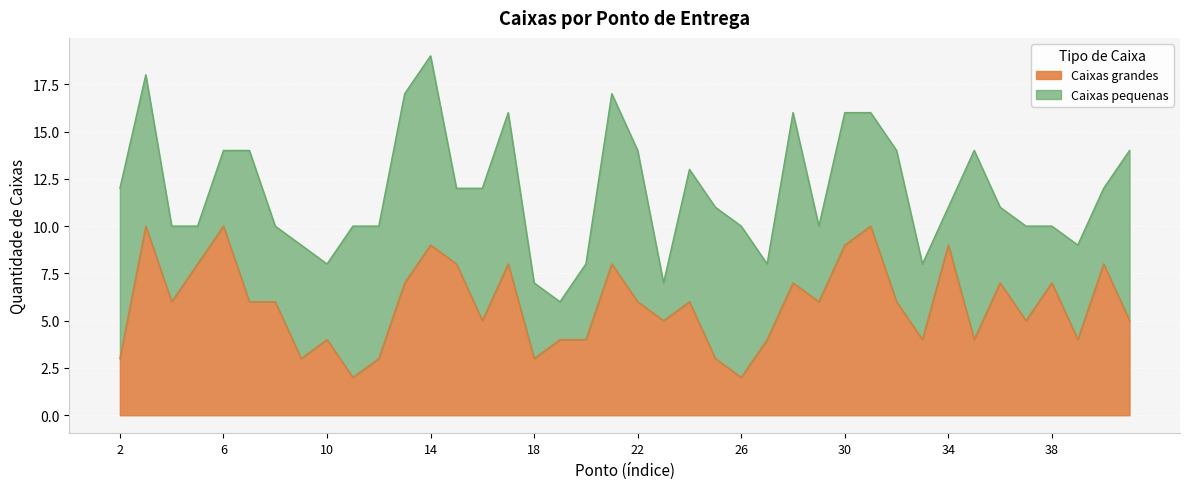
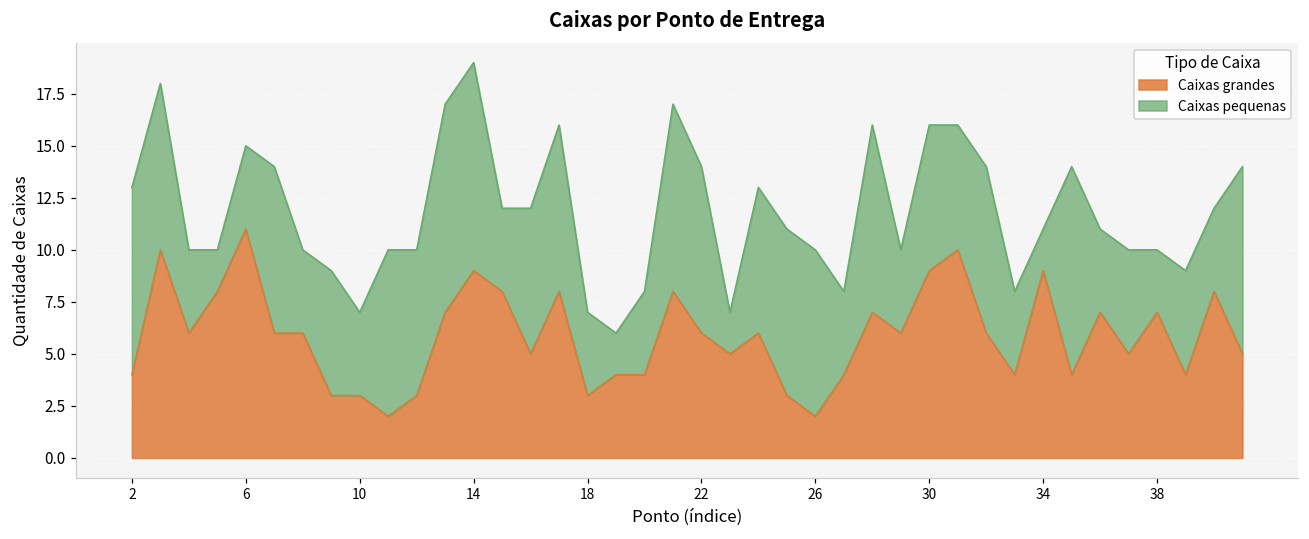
  {
    "Caixas grandes": {
-     "2": 3,
-     "6": 10,
-     "10": 4,
+     "2": 4,
+     "6": 11,
+     "10": 3,
      "14": 9,
      "18": 3,
      "22": 6,
      "26": 2,
      "30": 9,
      "34": 9,
      "38": 7
    },
    "Caixas pequenas": {
      "2": 9,
      "6": 4,
      "10": 4,
      "14": 10,
      "18": 4,
      "22": 8,
      "26": 8,
      "30": 7,
      "34": 2,
      "38": 3
    }
  }
